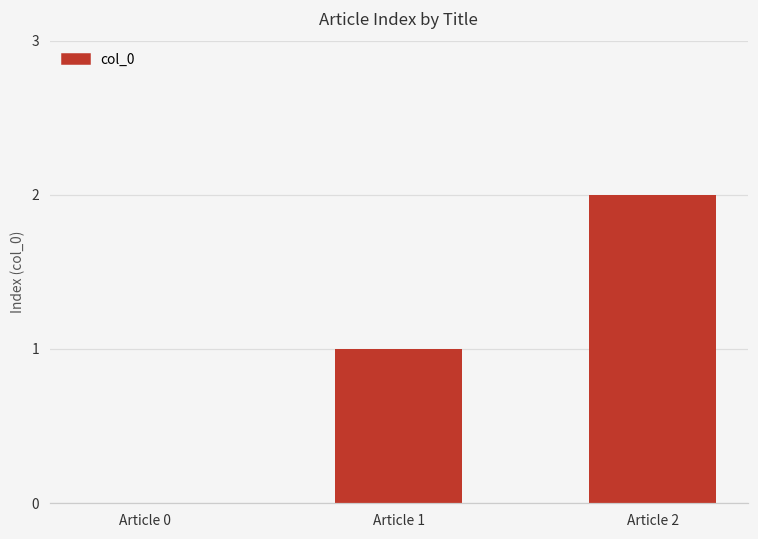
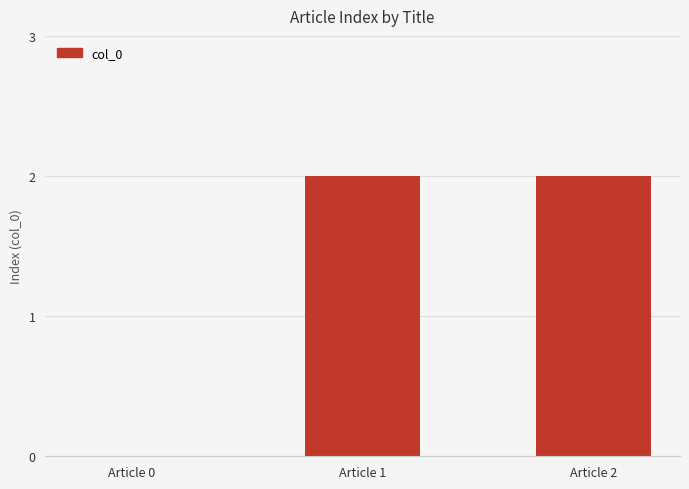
  {
    "Article 0": 0,
-   "Article 1": 1,
+   "Article 1": 2,
    "Article 2": 2
  }
